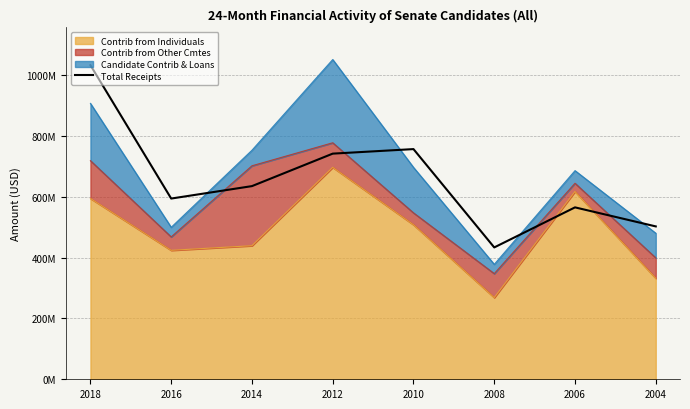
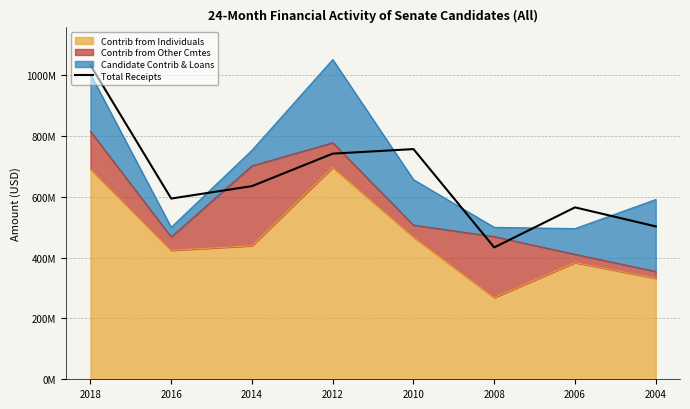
  {
    "Contrib from Individuals": {
-     "2018": 590000000,
+     "2018": 690000000,
      "2016": 420000000,
      "2014": 440000000,
      "2012": 700000000,
-     "2010": 510000000,
+     "2010": 470000000,
      "2008": 270000000,
-     "2006": 620000000,
+     "2006": 380000000,
      "2004": 330000000
    },
    "Contrib from Other Cmtes": {
      "2018": 120000000,
      "2016": 40000000,
      "2014": 260000000,
      "2012": 80000000,
      "2010": 40000000,
-     "2008": 80000000,
+     "2008": 200000000,
      "2006": 30000000,
-     "2004": 70000000
+     "2004": 20000000
    },
    "Candidate Contrib & Loans": {
      "2016": 30000000,
      "2014": 50000000,
      "2012": 270000000,
      "2010": 150000000,
      "2008": 30000000,
-     "2006": 40000000,
-     "2004": 80000000
+     "2006": 80000000,
+     "2004": 240000000
    },
    "Total Receipts": {
      "2016": 590000000,
      "2014": 640000000,
      "2012": 740000000,
      "2010": 760000000,
      "2008": 430000000,
      "2006": 570000000,
      "2004": 500000000
    }
  }
